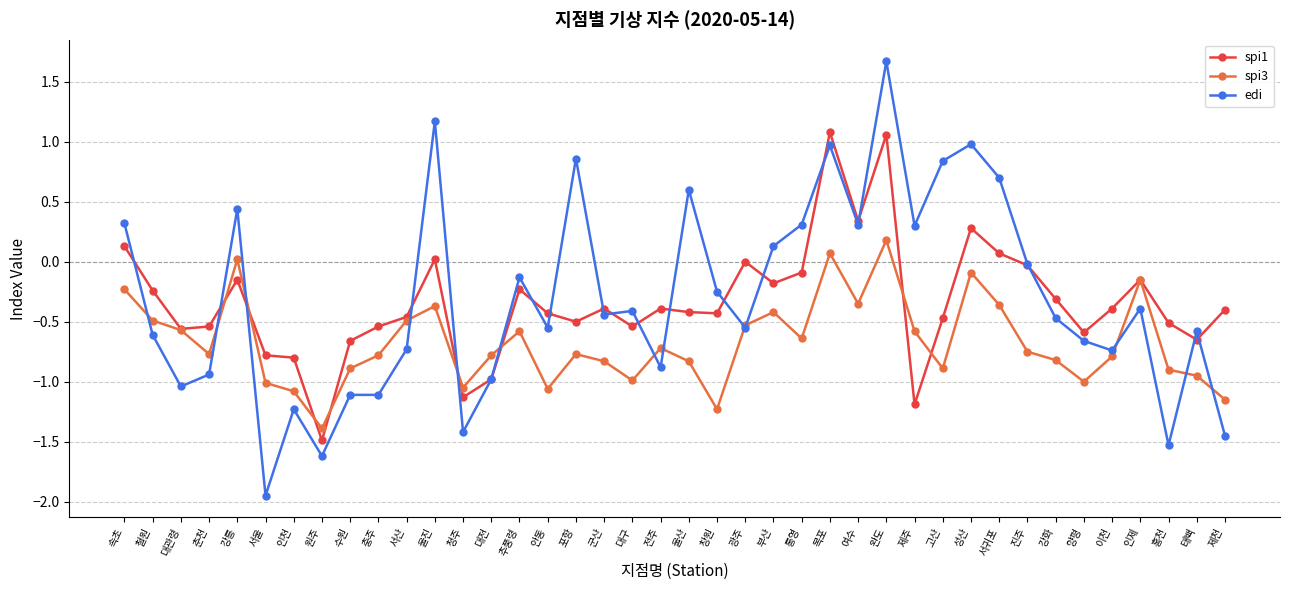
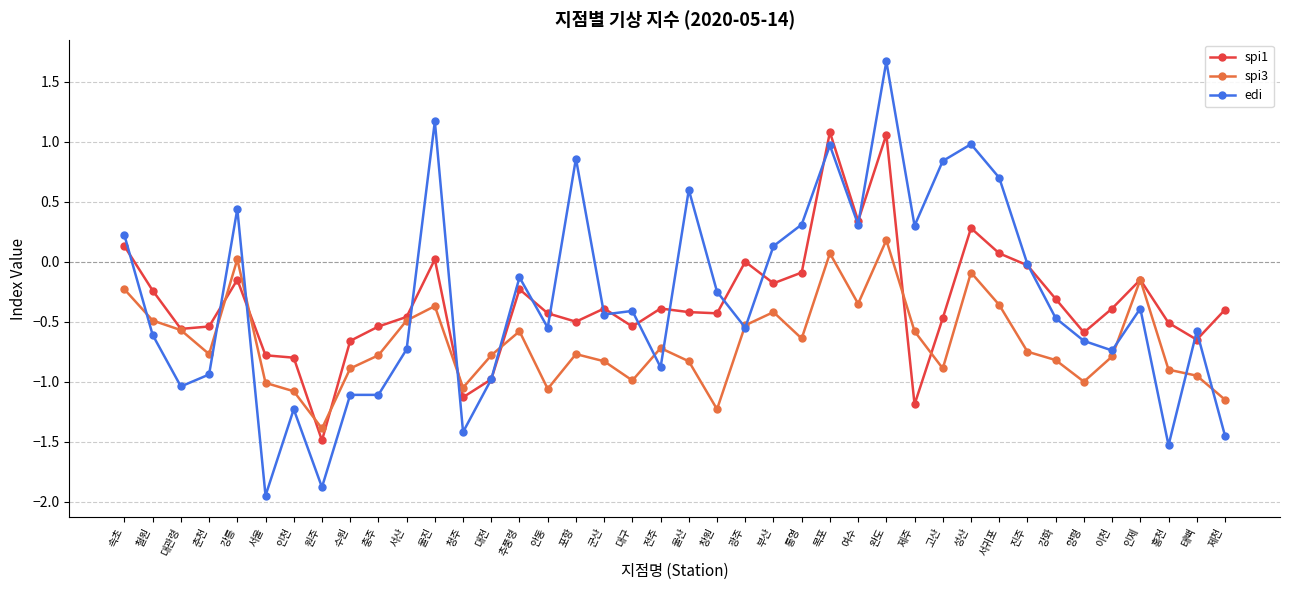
  {
    "edi": {
-     "속초": 0.32,
+     "속초": 0.22,
      "철원": -0.61,
      "대관령": -1.04,
      "춘천": -0.94,
      "강릉": 0.44,
      "서울": -1.95,
      "인천": -1.23,
-     "원주": -1.62,
+     "원주": -1.88,
      "수원": -1.11,
      "충주": -1.11,
      "서산": -0.73,
      "울진": 1.17,
      "청주": -1.42,
      "추풍령": -0.13,
      "안동": -0.55,
      "포항": 0.86,
      "군산": -0.44,
      "대구": -0.41,
      "전주": -0.88,
      "울산": 0.60,
      "창원": -0.25,
      "부산": 0.13,
      "통영": 0.31,
      "목포": 0.97,
      "여수": 0.31,
      "완도": 1.67,
      "제주": 0.30,
      "고산": 0.84,
      "성산": 0.98,
      "서귀포": 0.70,
      "강화": -0.47,
      "양평": -0.66,
      "이천": -0.74,
      "인제": -0.39,
      "홍천": -1.53,
      "태백": -0.58,
      "제천": -1.45
    }
  }
